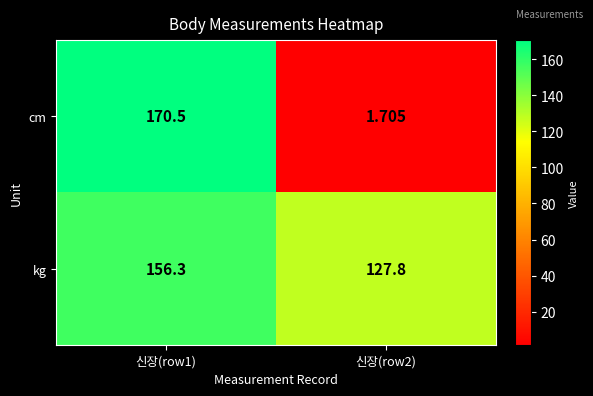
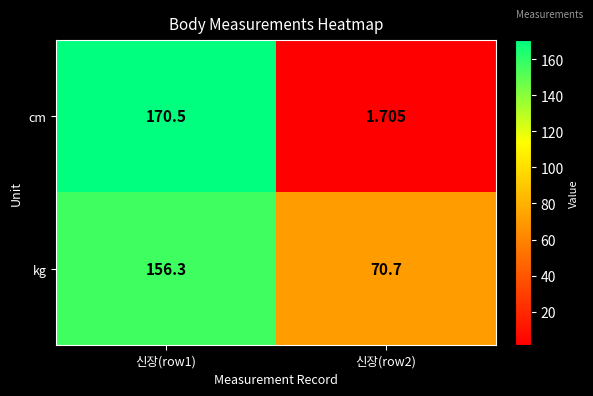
  {
    "cm": {
      "신장(row1)": 170.5,
      "신장(row2)": 1.705
    },
    "kg": {
      "신장(row1)": 156.3,
-     "신장(row2)": 127.8
+     "신장(row2)": 70.7
    }
  }
